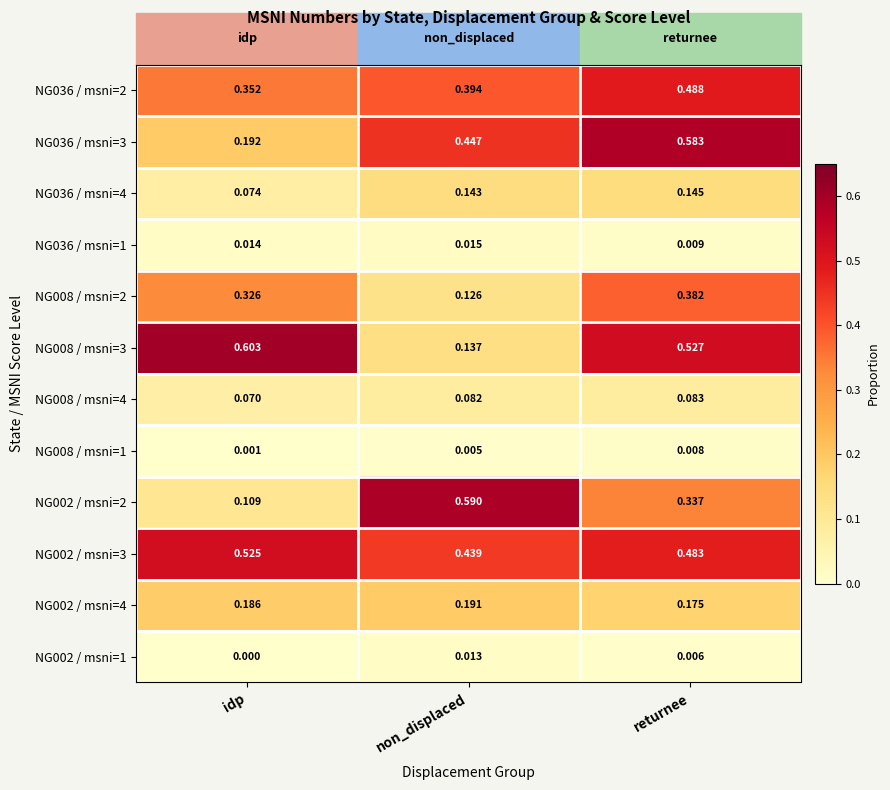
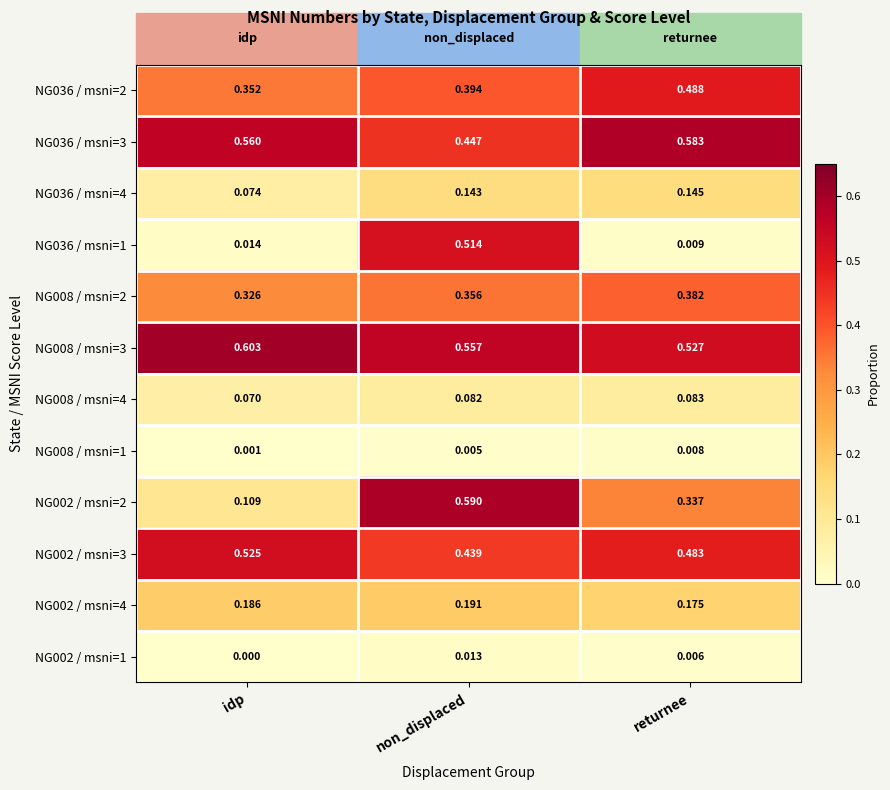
  {
    "NG036 / msni=2": {
      "idp": 0.352,
      "non_displaced": 0.394,
      "returnee": 0.488
    },
    "NG036 / msni=3": {
-     "idp": 0.192,
+     "idp": 0.560,
      "non_displaced": 0.447,
      "returnee": 0.583
    },
    "NG036 / msni=4": {
      "idp": 0.074,
      "non_displaced": 0.143,
      "returnee": 0.145
    },
    "NG036 / msni=1": {
      "idp": 0.014,
-     "non_displaced": 0.015,
+     "non_displaced": 0.514,
      "returnee": 0.009
    },
    "NG008 / msni=2": {
      "idp": 0.326,
-     "non_displaced": 0.126,
+     "non_displaced": 0.356,
      "returnee": 0.382
    },
    "NG008 / msni=3": {
      "idp": 0.603,
-     "non_displaced": 0.137,
+     "non_displaced": 0.557,
      "returnee": 0.527
    },
    "NG008 / msni=4": {
      "idp": 0.070,
      "non_displaced": 0.082,
      "returnee": 0.083
    },
    "NG008 / msni=1": {
      "idp": 0.001,
      "non_displaced": 0.005,
      "returnee": 0.008
    },
    "NG002 / msni=2": {
      "idp": 0.109,
      "non_displaced": 0.590,
      "returnee": 0.337
    },
    "NG002 / msni=3": {
      "idp": 0.525,
      "non_displaced": 0.439,
      "returnee": 0.483
    },
    "NG002 / msni=4": {
      "idp": 0.186,
      "non_displaced": 0.191,
      "returnee": 0.175
    },
    "NG002 / msni=1": {
      "idp": 0.000,
      "non_displaced": 0.013,
      "returnee": 0.006
    }
  }
